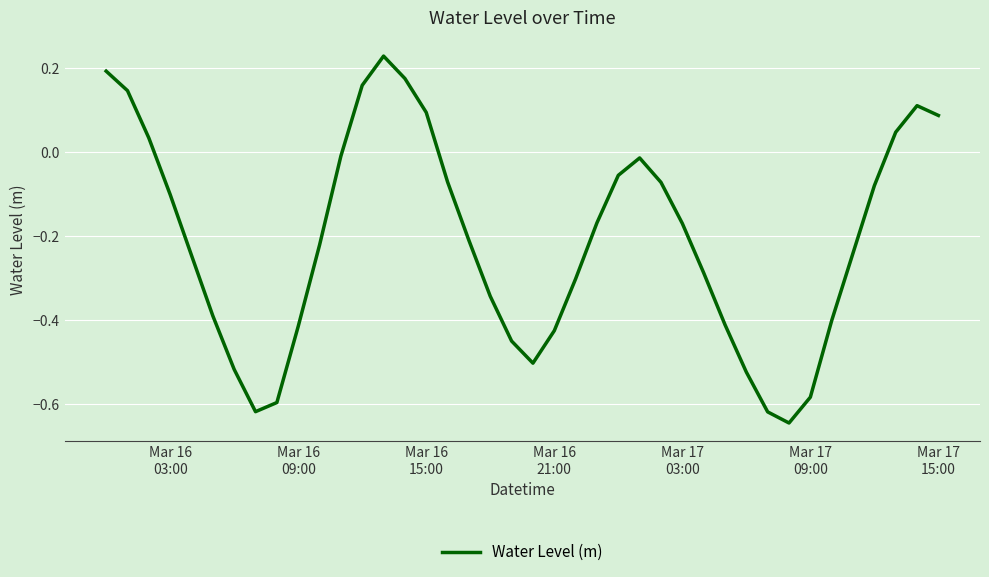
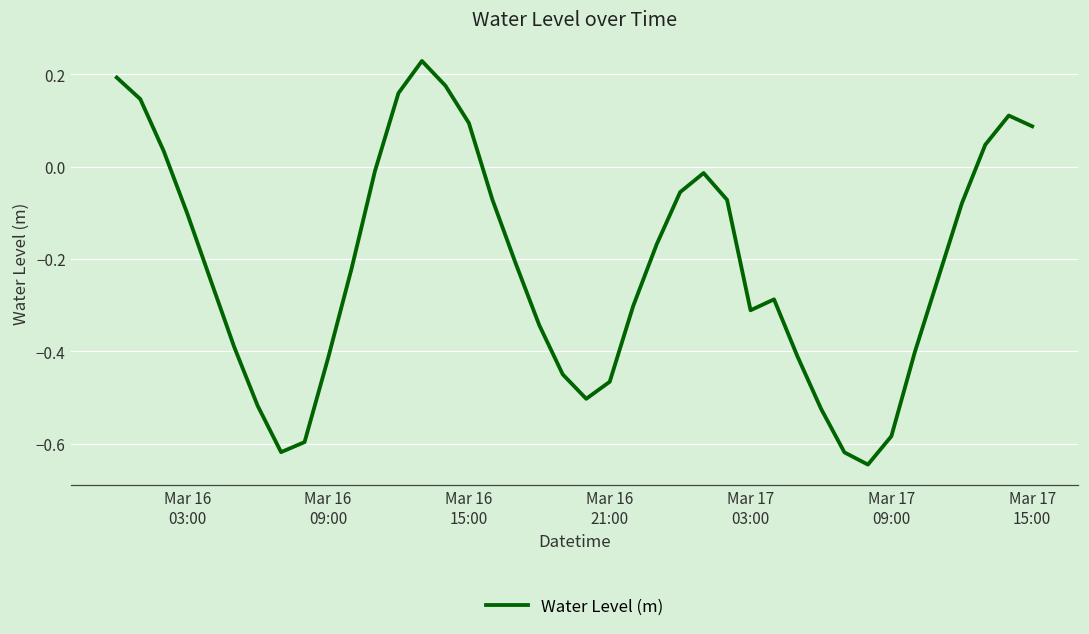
  {
    "Mar 16 03:00": -0.10,
    "Mar 16 09:00": -0.41,
    "Mar 16 15:00": 0.09,
-   "Mar 16 21:00": -0.43,
-   "Mar 17 03:00": -0.17,
+   "Mar 16 21:00": -0.47,
+   "Mar 17 03:00": -0.31,
    "Mar 17 09:00": -0.58,
    "Mar 17 15:00": 0.09
  }
